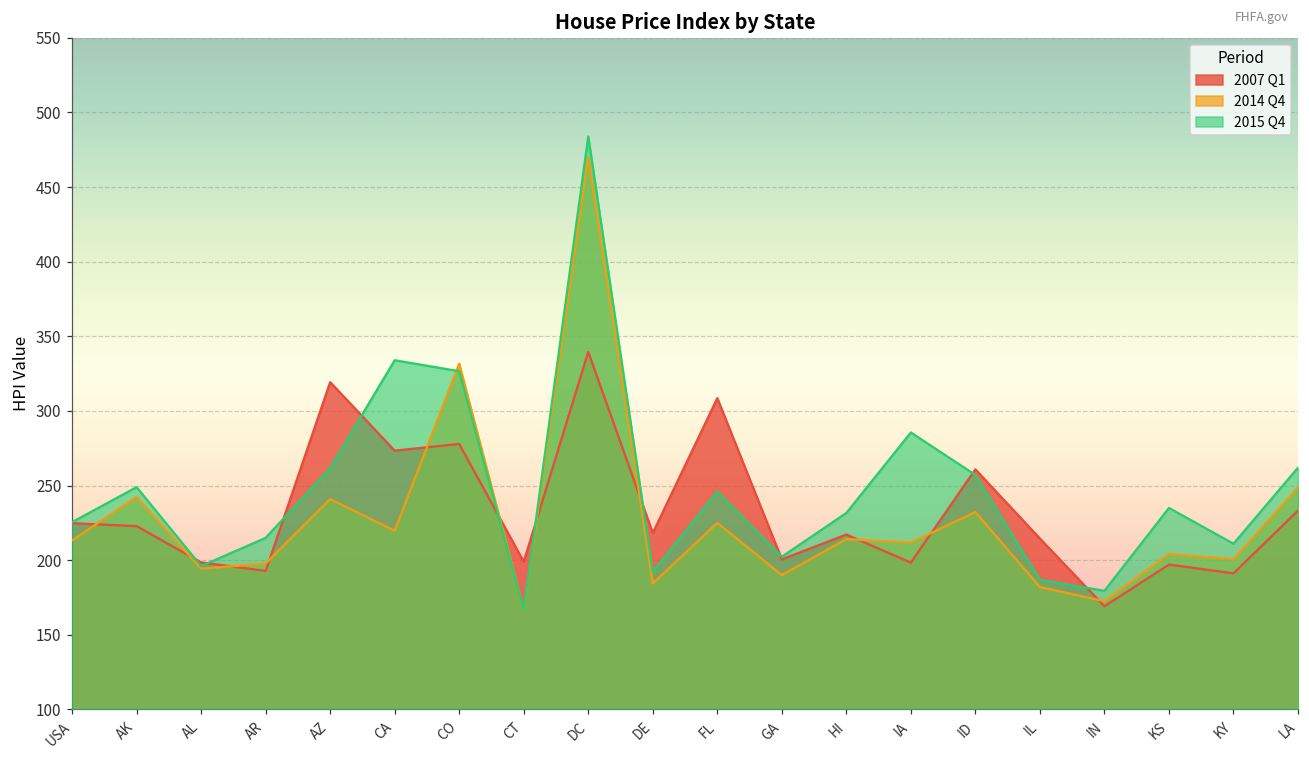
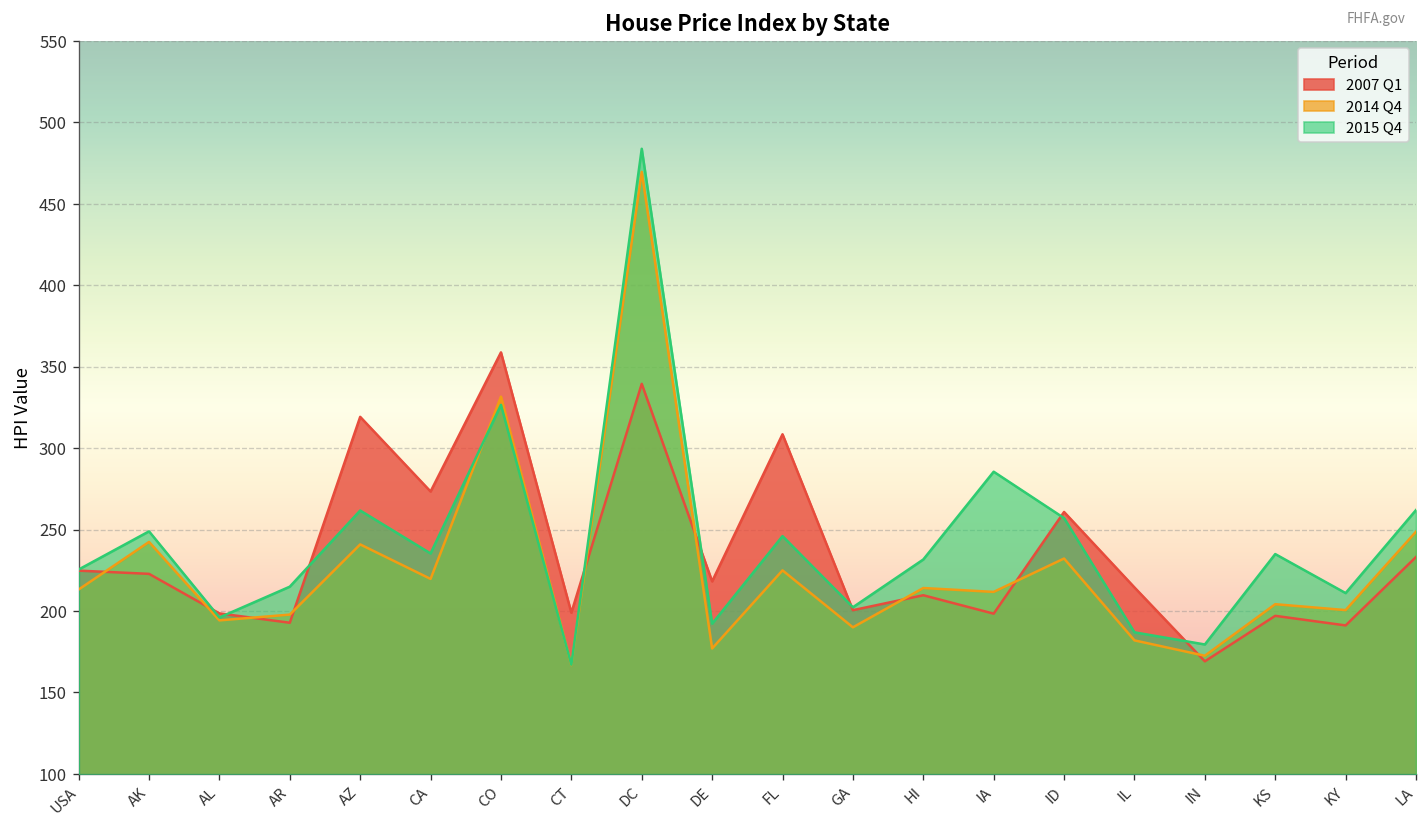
  {
    "2007 Q1": {
      "AK": 223,
      "AL": 199,
      "AR": 193,
      "AZ": 319,
      "CA": 273,
-     "CO": 278,
+     "CO": 359,
      "CT": 199,
      "DC": 339,
      "DE": 218,
      "FL": 309,
-     "HI": 217,
+     "HI": 210,
      "IA": 198,
      "ID": 261,
      "IL": 214,
      "IN": 169,
      "KS": 197,
      "KY": 191,
      "LA": 233
    },
    "2014 Q4": {
      "USA": 213,
      "AK": 242,
      "AR": 198,
      "AZ": 241,
      "CA": 220,
      "CO": 332,
      "DC": 470,
-     "DE": 184,
+     "DE": 177,
      "FL": 225,
      "GA": 190,
      "HI": 214,
      "IA": 212,
      "ID": 232,
      "IL": 182,
      "IN": 173,
      "KS": 204,
      "KY": 201,
      "LA": 249
    },
    "2015 Q4": {
      "AK": 249,
      "AR": 215,
      "AZ": 262,
-     "CA": 334,
+     "CA": 235,
      "CO": 327,
      "DC": 484,
      "DE": 192,
      "FL": 246,
      "HI": 232,
      "IA": 286,
      "ID": 257,
      "IL": 187,
      "IN": 179,
      "KS": 235,
      "KY": 211,
      "LA": 262
    }
  }
